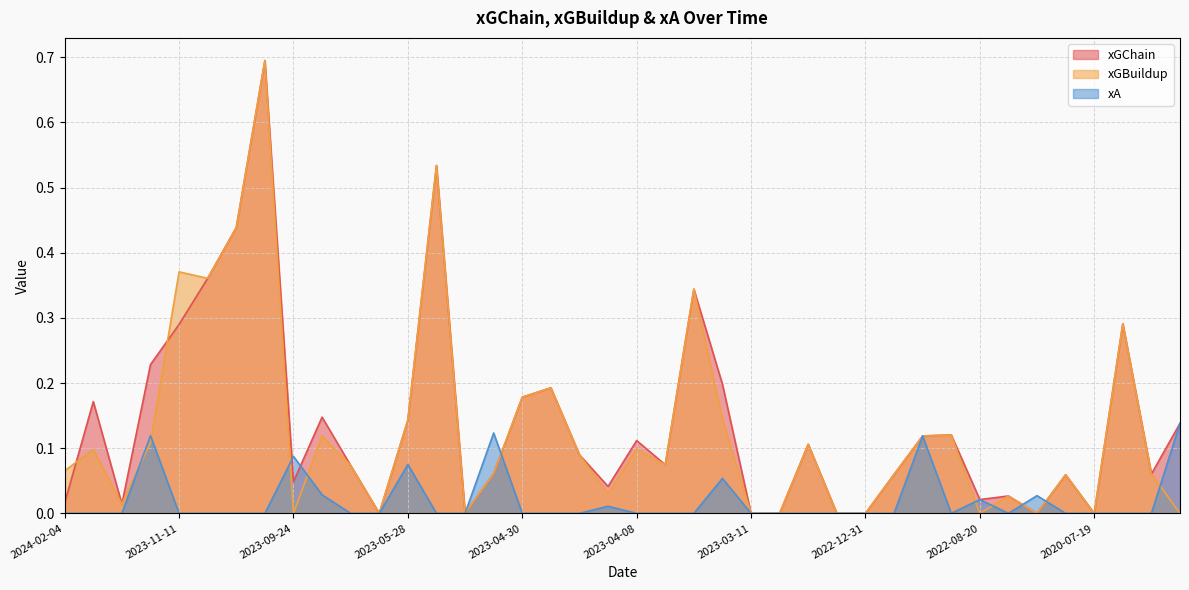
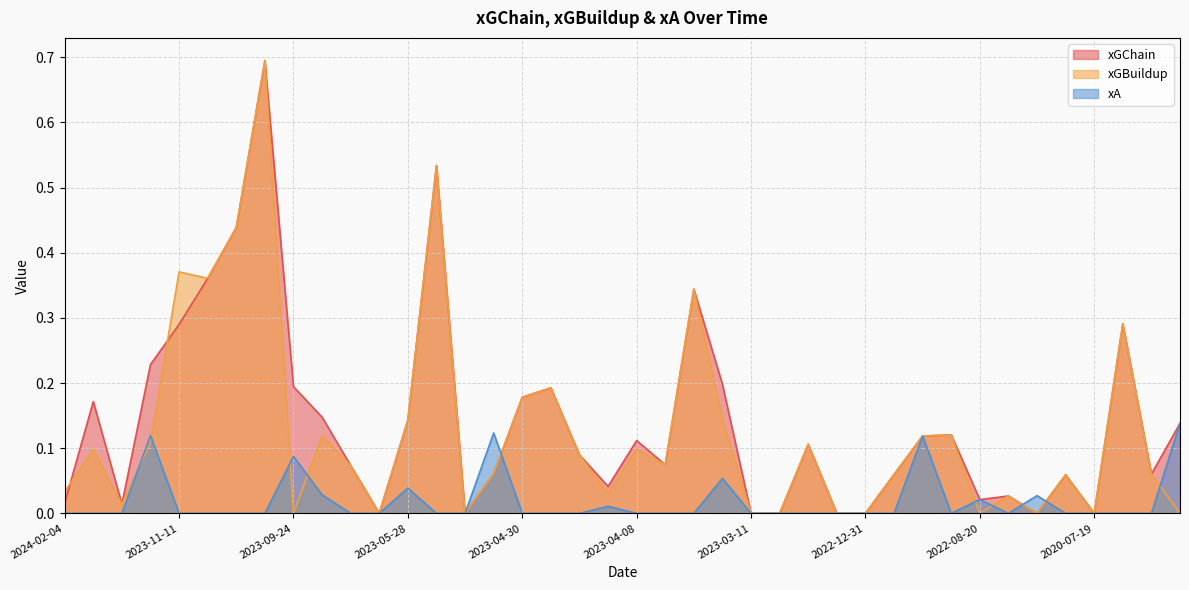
  {
    "xGChain": {
      "2024-02-04": 0.02,
      "2023-11-11": 0.29,
-     "2023-09-24": 0.05,
+     "2023-09-24": 0.19,
      "2023-04-08": 0.11
    },
    "xGBuildup": {
-     "2024-02-04": 0.07,
+     "2024-02-04": 0.03,
      "2023-11-11": 0.37,
      "2023-09-24": 0.00,
      "2023-04-08": 0.10,
      "2022-08-20": 0.00
    },
    "xA": {
      "2024-02-04": 0.00,
      "2023-11-11": 0.00,
      "2023-09-24": 0.09,
-     "2023-05-28": 0.08,
+     "2023-05-28": 0.04,
      "2023-04-30": 0.00,
      "2023-04-08": 0.00
    }
  }
